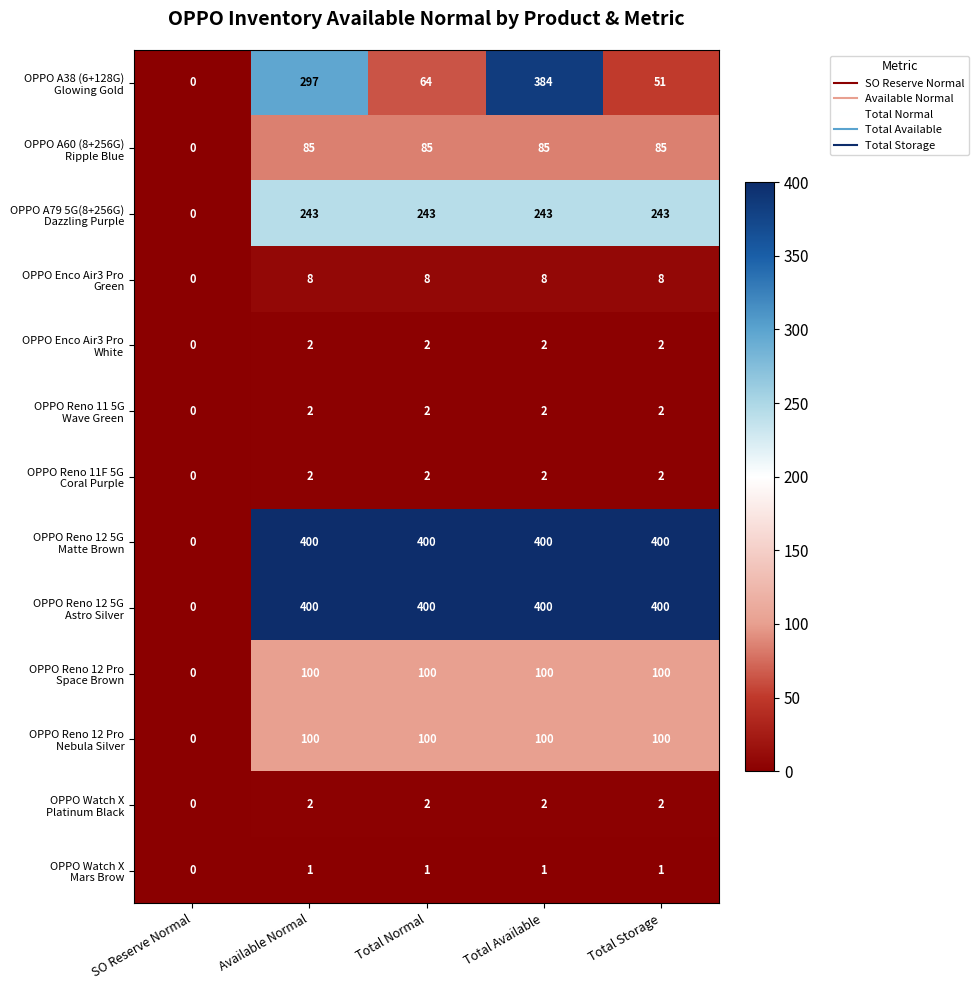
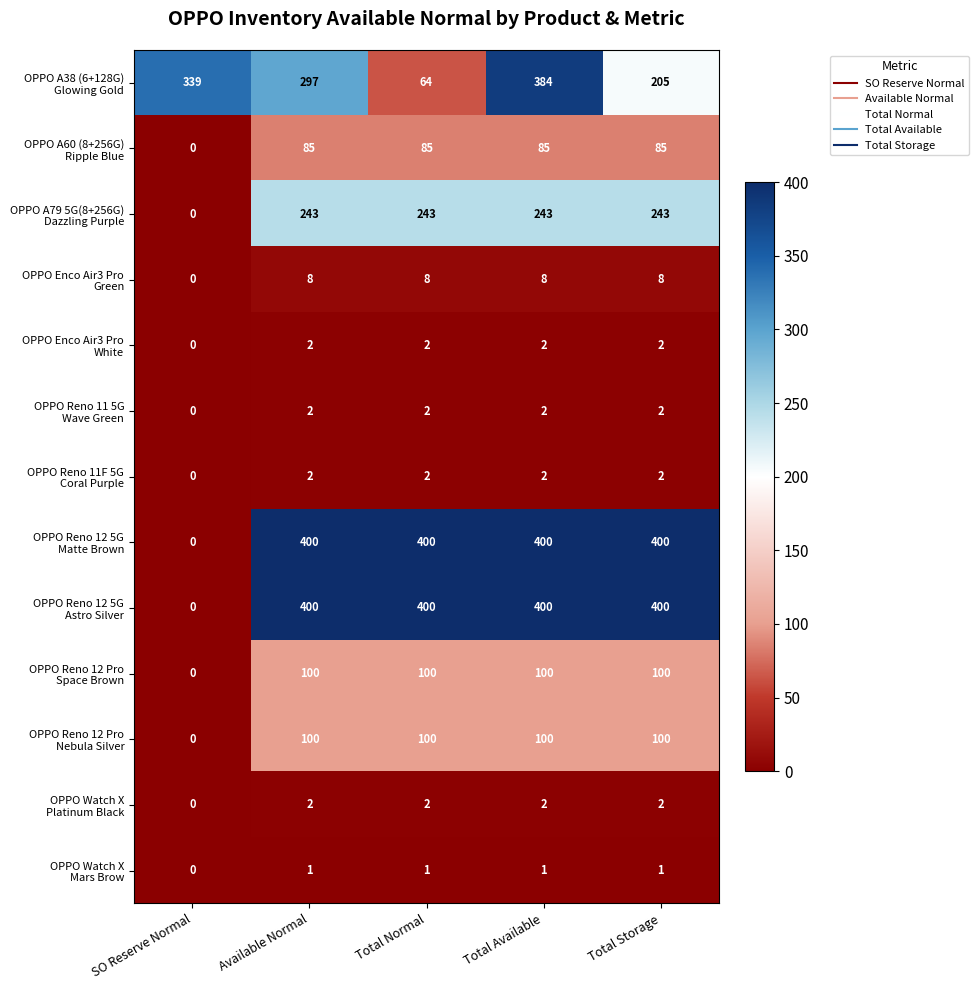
  {
    "OPPO A38 (6+128G) Glowing Gold": {
-     "SO Reserve Normal": 0,
+     "SO Reserve Normal": 339,
      "Available Normal": 297,
      "Total Normal": 64,
      "Total Available": 384,
-     "Total Storage": 51
+     "Total Storage": 205
    },
    "OPPO A60 (8+256G) Ripple Blue": {
      "SO Reserve Normal": 0,
      "Available Normal": 85,
      "Total Normal": 85,
      "Total Available": 85,
      "Total Storage": 85
    },
    "OPPO A79 5G(8+256G) Dazzling Purple": {
      "SO Reserve Normal": 0,
      "Available Normal": 243,
      "Total Normal": 243,
      "Total Available": 243,
      "Total Storage": 243
    },
    "OPPO Enco Air3 Pro Green": {
      "SO Reserve Normal": 0,
      "Available Normal": 8,
      "Total Normal": 8,
      "Total Available": 8,
      "Total Storage": 8
    },
    "OPPO Enco Air3 Pro White": {
      "SO Reserve Normal": 0,
      "Available Normal": 2,
      "Total Normal": 2,
      "Total Available": 2,
      "Total Storage": 2
    },
    "OPPO Reno 11 5G Wave Green": {
      "SO Reserve Normal": 0,
      "Available Normal": 2,
      "Total Normal": 2,
      "Total Available": 2,
      "Total Storage": 2
    },
    "OPPO Reno 11F 5G Coral Purple": {
      "SO Reserve Normal": 0,
      "Available Normal": 2,
      "Total Normal": 2,
      "Total Available": 2,
      "Total Storage": 2
    },
    "OPPO Reno 12 5G Matte Brown": {
      "SO Reserve Normal": 0,
      "Available Normal": 400,
      "Total Normal": 400,
      "Total Available": 400,
      "Total Storage": 400
    },
    "OPPO Reno 12 5G Astro Silver": {
      "SO Reserve Normal": 0,
      "Available Normal": 400,
      "Total Normal": 400,
      "Total Available": 400,
      "Total Storage": 400
    },
    "OPPO Reno 12 Pro Space Brown": {
      "SO Reserve Normal": 0,
      "Available Normal": 100,
      "Total Normal": 100,
      "Total Available": 100,
      "Total Storage": 100
    },
    "OPPO Reno 12 Pro Nebula Silver": {
      "SO Reserve Normal": 0,
      "Available Normal": 100,
      "Total Normal": 100,
      "Total Available": 100,
      "Total Storage": 100
    },
    "OPPO Watch X Platinum Black": {
      "SO Reserve Normal": 0,
      "Available Normal": 2,
      "Total Normal": 2,
      "Total Available": 2,
      "Total Storage": 2
    },
    "OPPO Watch X Mars Brow": {
      "SO Reserve Normal": 0,
      "Available Normal": 1,
      "Total Normal": 1,
      "Total Available": 1,
      "Total Storage": 1
    }
  }
